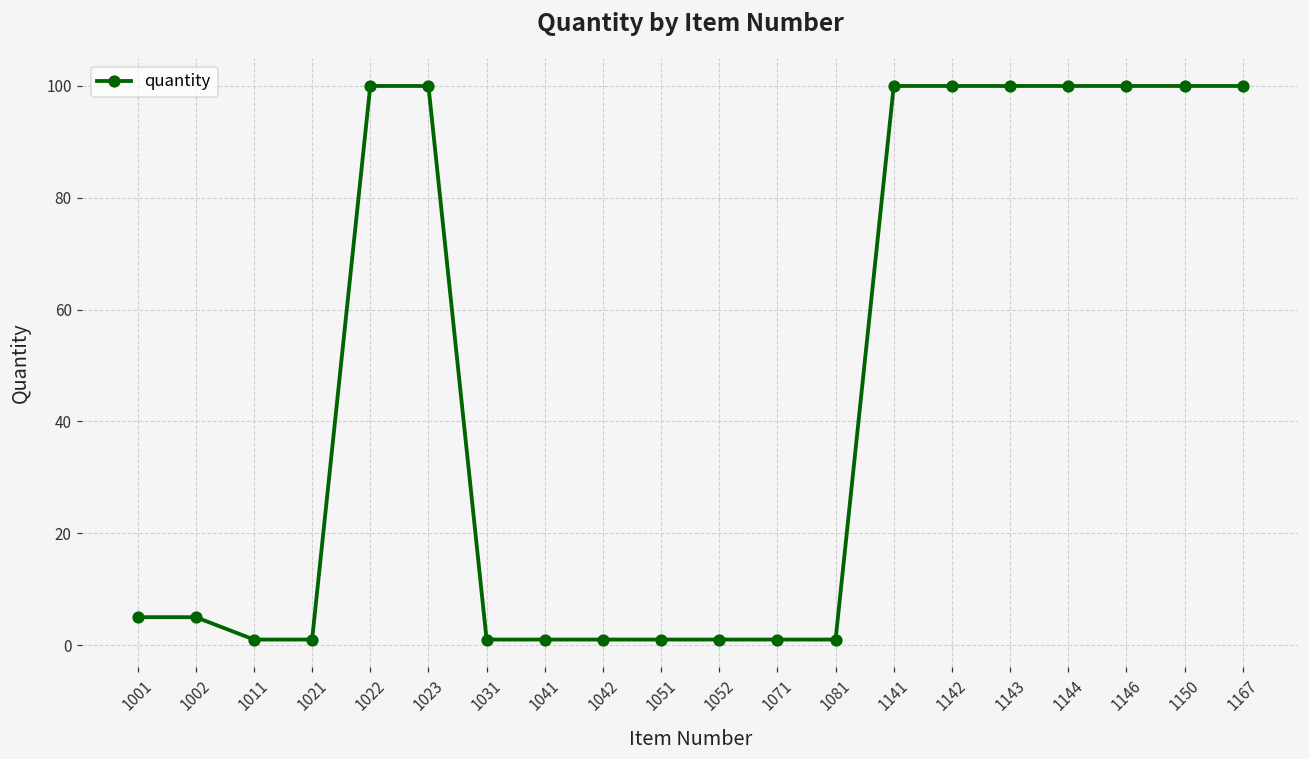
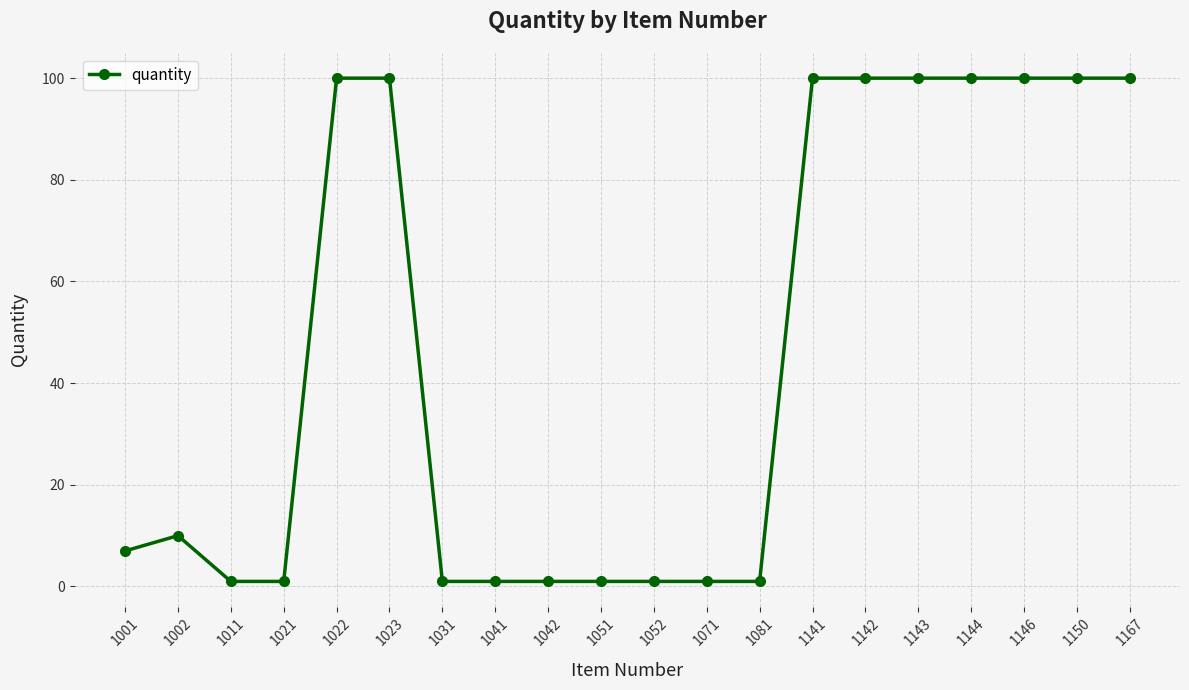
  {
-   "1001": 5,
-   "1002": 5,
+   "1001": 7,
+   "1002": 10,
    "1011": 1,
    "1021": 1,
    "1022": 100,
    "1023": 100,
    "1031": 1,
    "1041": 1,
    "1042": 1,
    "1051": 1,
    "1052": 1,
    "1071": 1,
    "1081": 1,
    "1141": 100,
    "1142": 100,
    "1143": 100,
    "1144": 100,
    "1146": 100,
    "1150": 100,
    "1167": 100
  }
